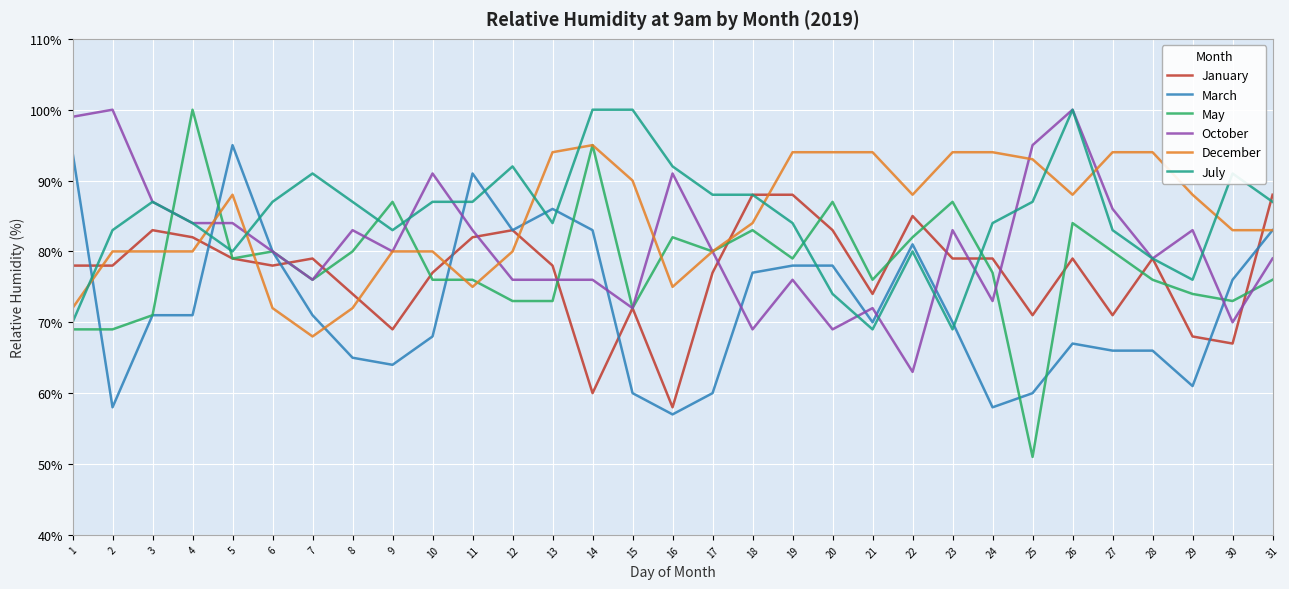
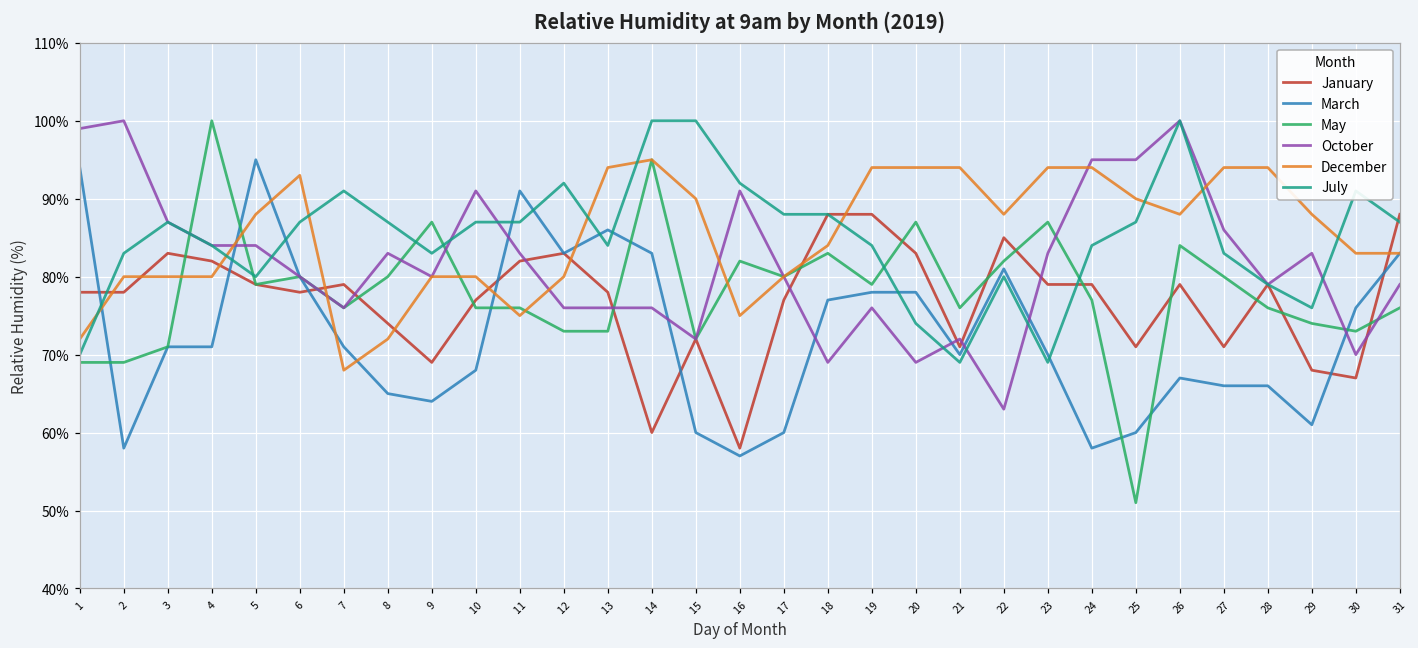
  {
    "January": {
      "1": "78%",
      "2": "78%",
      "3": "83%",
      "4": "82%",
      "6": "78%",
      "7": "79%",
      "8": "74%",
      "9": "69%",
      "10": "77%",
      "11": "82%",
      "13": "78%",
      "14": "60%",
      "16": "58%",
      "17": "77%",
      "19": "88%",
      "20": "83%",
-     "21": "74%",
+     "21": "71%",
      "22": "85%",
      "23": "79%",
      "24": "79%",
      "25": "71%",
      "26": "79%",
      "27": "71%",
      "29": "68%",
      "30": "67%",
      "31": "88%"
    },
    "March": {
      "1": "94%",
      "2": "58%",
      "4": "71%",
      "5": "95%",
      "7": "71%",
      "8": "65%",
      "9": "64%",
      "10": "68%",
      "11": "91%",
      "13": "86%",
      "14": "83%",
      "15": "60%",
      "16": "57%",
      "17": "60%",
      "18": "77%",
      "19": "78%",
      "20": "78%",
      "21": "70%",
      "22": "81%",
      "23": "70%",
      "24": "58%",
      "25": "60%",
      "26": "67%",
      "27": "66%",
      "28": "66%",
      "29": "61%",
      "30": "76%"
    },
    "October": {
      "1": "99%",
      "2": "100%",
      "5": "84%",
      "8": "83%",
      "10": "91%",
      "11": "83%",
      "12": "76%",
      "13": "76%",
      "14": "76%",
      "16": "91%",
      "18": "69%",
      "19": "76%",
      "20": "69%",
      "21": "72%",
      "22": "63%",
      "23": "83%",
-     "24": "73%",
+     "24": "95%",
      "25": "95%",
      "27": "86%",
      "29": "83%",
      "30": "70%",
      "31": "79%"
    },
    "December": {
      "1": "72%",
      "2": "80%",
      "3": "80%",
      "4": "80%",
      "5": "88%",
-     "6": "72%",
+     "6": "93%",
      "7": "68%",
      "8": "72%",
      "10": "80%",
      "11": "75%",
      "12": "80%",
      "13": "94%",
      "15": "90%",
      "16": "75%",
      "18": "84%",
      "19": "94%",
      "20": "94%",
      "21": "94%",
      "22": "88%",
      "23": "94%",
      "24": "94%",
-     "25": "93%",
+     "25": "90%",
      "26": "88%",
      "27": "94%",
      "28": "94%",
      "29": "88%",
      "30": "83%"
    }
  }
